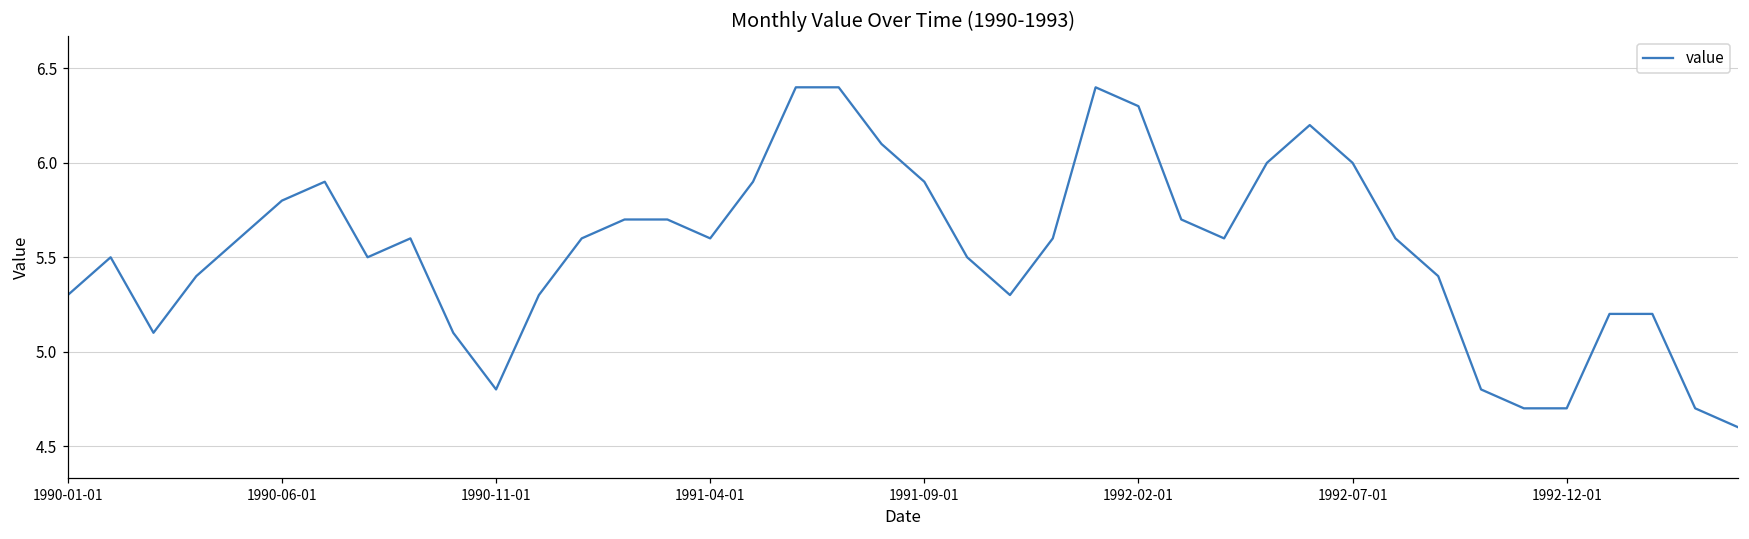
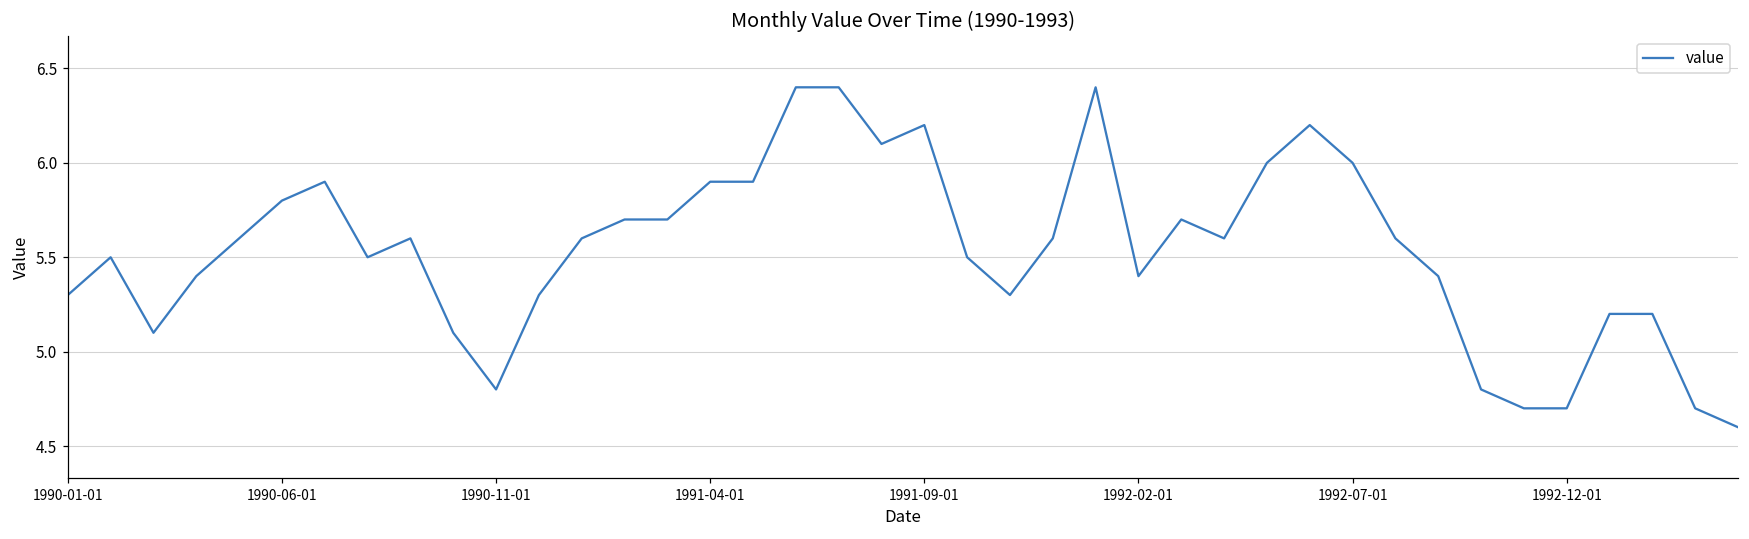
  {
    "1990-01-01": 5.3,
    "1990-06-01": 5.8,
    "1990-11-01": 4.8,
-   "1991-04-01": 5.6,
-   "1991-09-01": 5.9,
-   "1992-02-01": 6.3,
+   "1991-04-01": 5.9,
+   "1991-09-01": 6.2,
+   "1992-02-01": 5.4,
    "1992-07-01": 6.0,
    "1992-12-01": 4.7
  }
